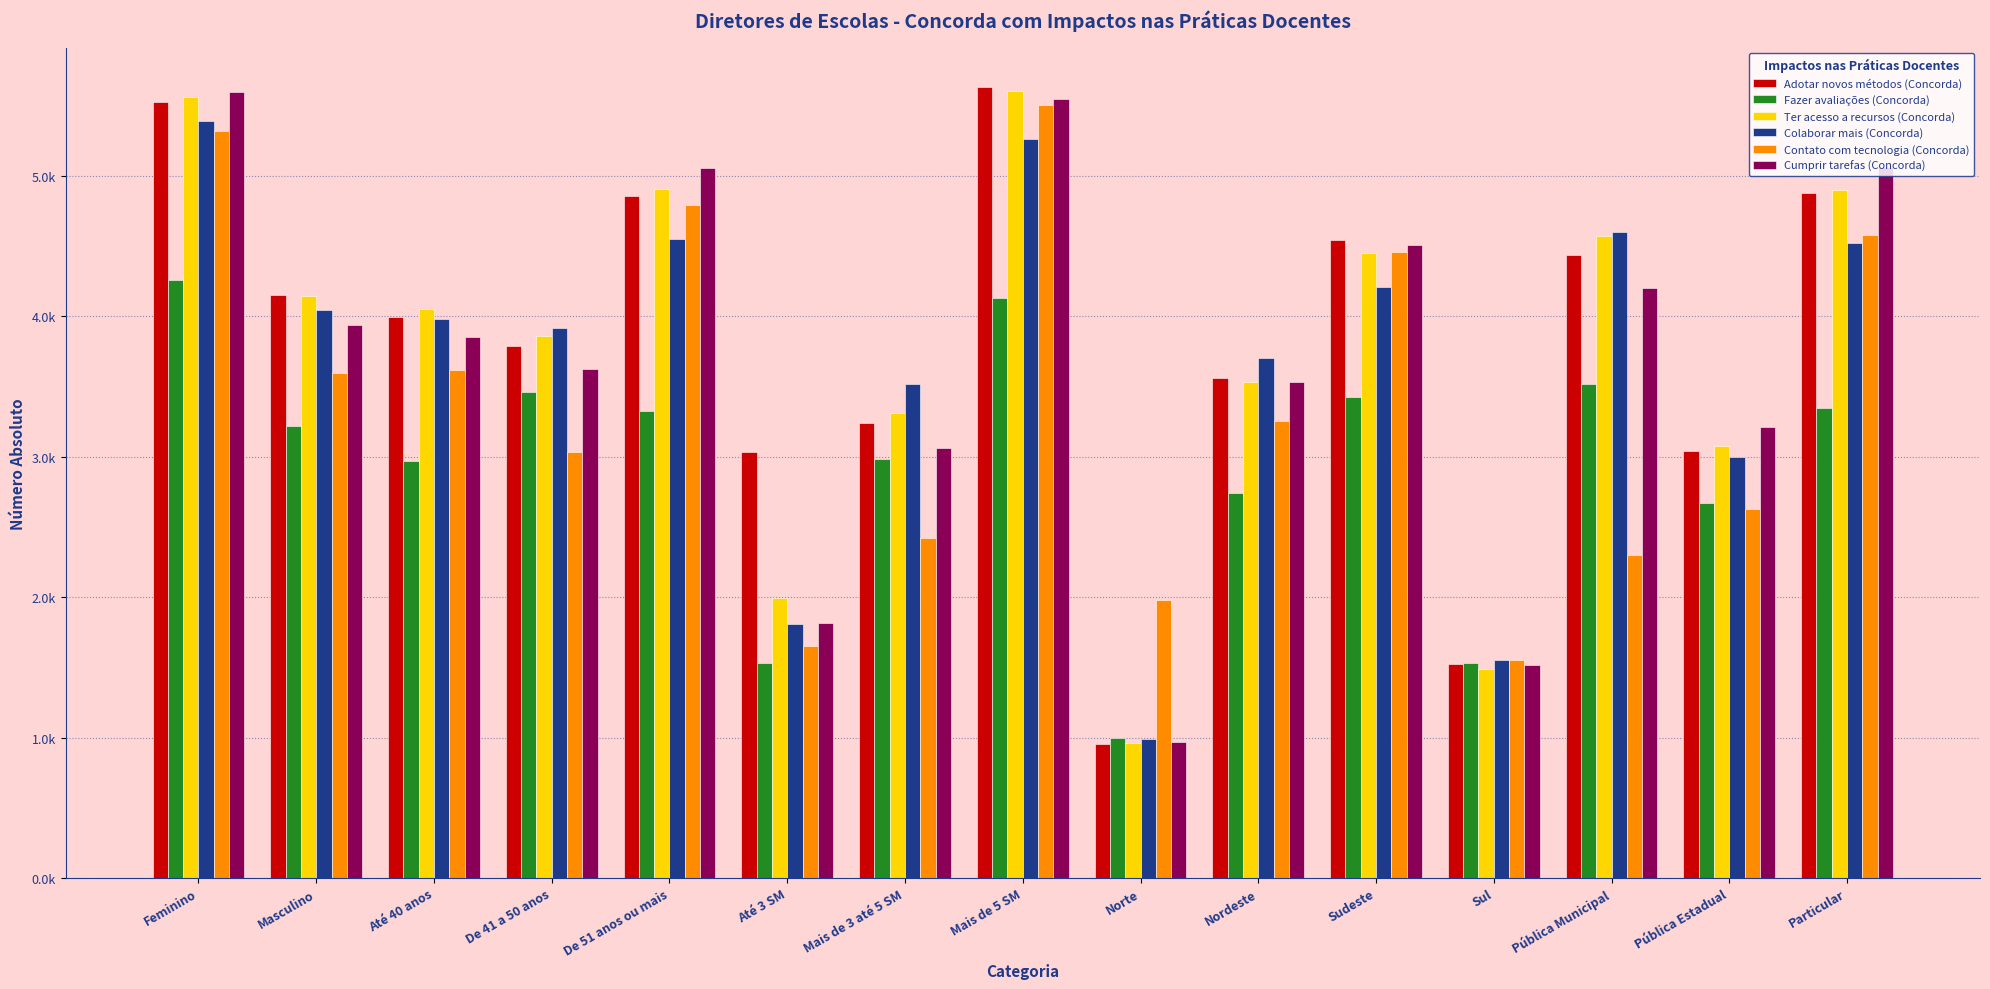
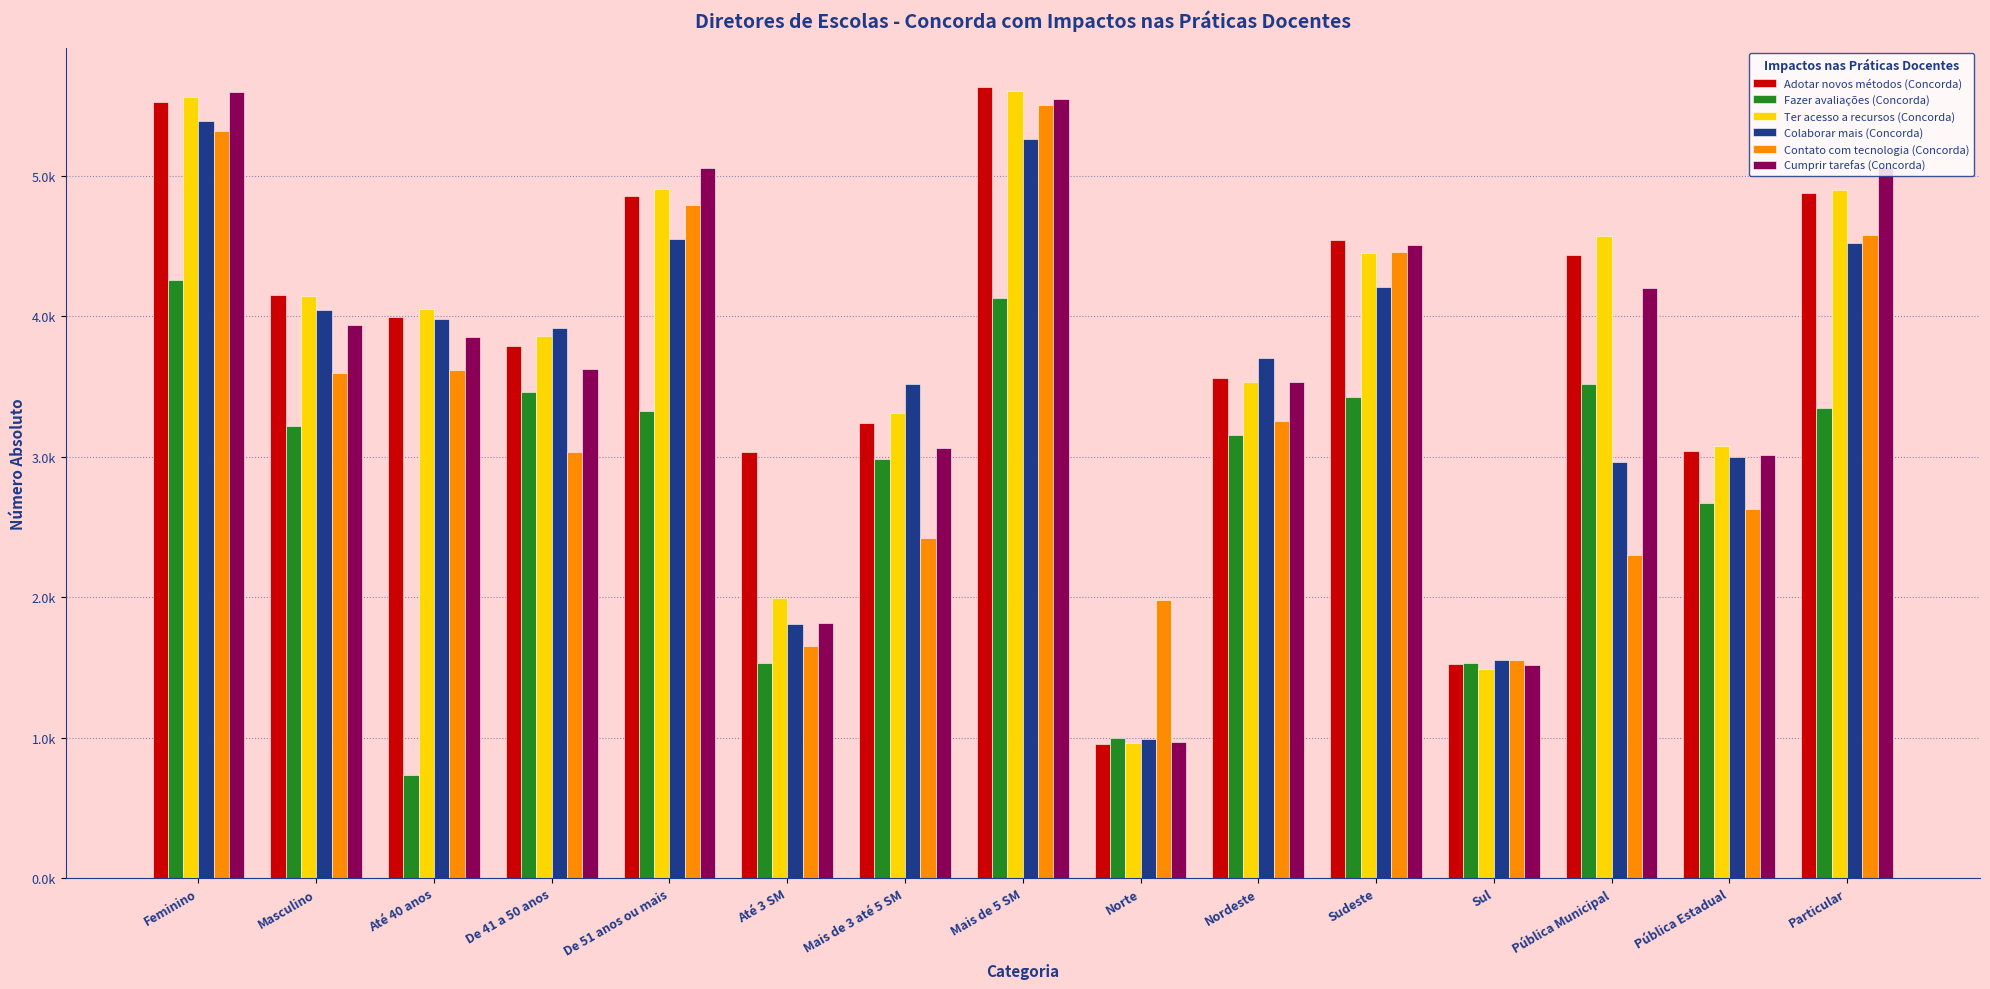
  {
    "Adotar novos métodos (Concorda)": {
      "Feminino": 5530,
      "Masculino": 4150,
      "Até 40 anos": 3990,
      "De 41 a 50 anos": 3790,
      "De 51 anos ou mais": 4850,
      "Até 3 SM": 3030,
      "Mais de 3 até 5 SM": 3240,
      "Mais de 5 SM": 5630,
      "Norte": 950,
      "Nordeste": 3560,
      "Sudeste": 4540,
      "Sul": 1520,
      "Pública Municipal": 4440,
      "Pública Estadual": 3040,
      "Particular": 4880
    },
    "Fazer avaliações (Concorda)": {
      "Feminino": 4260,
      "Masculino": 3220,
-     "Até 40 anos": 2970,
+     "Até 40 anos": 740,
      "De 41 a 50 anos": 3460,
      "De 51 anos ou mais": 3330,
      "Até 3 SM": 1530,
      "Mais de 3 até 5 SM": 2980,
      "Mais de 5 SM": 4130,
      "Norte": 1000,
-     "Nordeste": 2740,
+     "Nordeste": 3150,
      "Sudeste": 3420,
      "Sul": 1530,
      "Pública Municipal": 3520,
      "Pública Estadual": 2670,
      "Particular": 3350
    },
    "Ter acesso a recursos (Concorda)": {
      "Feminino": 5560,
      "Masculino": 4140,
      "Até 40 anos": 4050,
      "De 41 a 50 anos": 3860,
      "De 51 anos ou mais": 4900,
      "Até 3 SM": 1990,
      "Mais de 3 até 5 SM": 3310,
      "Mais de 5 SM": 5600,
      "Norte": 960,
      "Nordeste": 3530,
      "Sudeste": 4450,
      "Sul": 1490,
      "Pública Municipal": 4570,
      "Pública Estadual": 3070,
      "Particular": 4900
    },
    "Colaborar mais (Concorda)": {
      "Feminino": 5390,
      "Masculino": 4040,
      "Até 40 anos": 3980,
      "De 41 a 50 anos": 3920,
      "De 51 anos ou mais": 4550,
      "Até 3 SM": 1810,
      "Mais de 3 até 5 SM": 3510,
      "Mais de 5 SM": 5260,
      "Norte": 990,
      "Nordeste": 3700,
      "Sudeste": 4210,
      "Sul": 1550,
-     "Pública Municipal": 4600,
+     "Pública Municipal": 2960,
      "Pública Estadual": 3000,
      "Particular": 4520
    },
    "Contato com tecnologia (Concorda)": {
      "Feminino": 5320,
      "Masculino": 3590,
      "Até 40 anos": 3620,
      "De 41 a 50 anos": 3040,
      "De 51 anos ou mais": 4790,
      "Até 3 SM": 1650,
      "Mais de 3 até 5 SM": 2420,
      "Mais de 5 SM": 5510,
      "Norte": 1980,
      "Nordeste": 3250,
      "Sudeste": 4460,
      "Sul": 1550,
      "Pública Municipal": 2300,
      "Pública Estadual": 2630,
      "Particular": 4580
    },
    "Cumprir tarefas (Concorda)": {
      "Feminino": 5600,
      "Masculino": 3940,
      "Até 40 anos": 3850,
      "De 41 a 50 anos": 3630,
      "De 51 anos ou mais": 5060,
      "Até 3 SM": 1820,
      "Mais de 3 até 5 SM": 3060,
      "Mais de 5 SM": 5540,
      "Norte": 970,
      "Nordeste": 3530,
      "Sudeste": 4500,
      "Sul": 1520,
      "Pública Municipal": 4200,
-     "Pública Estadual": 3210
+     "Pública Estadual": 3010
    }
  }
